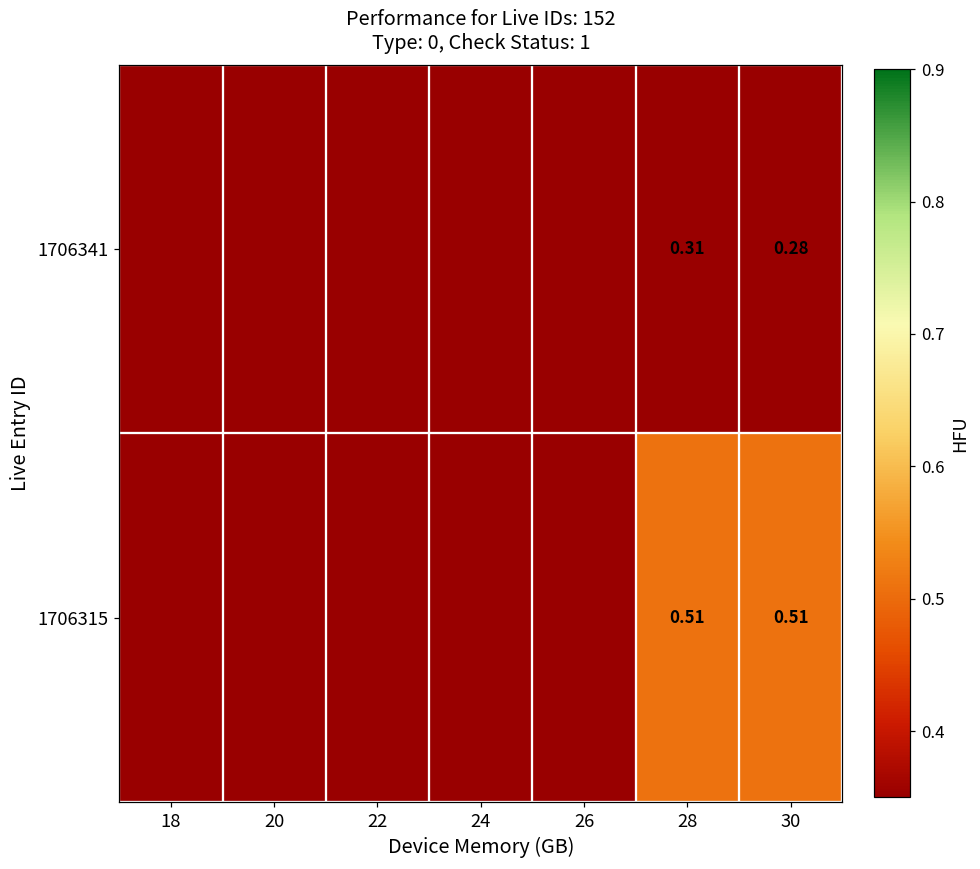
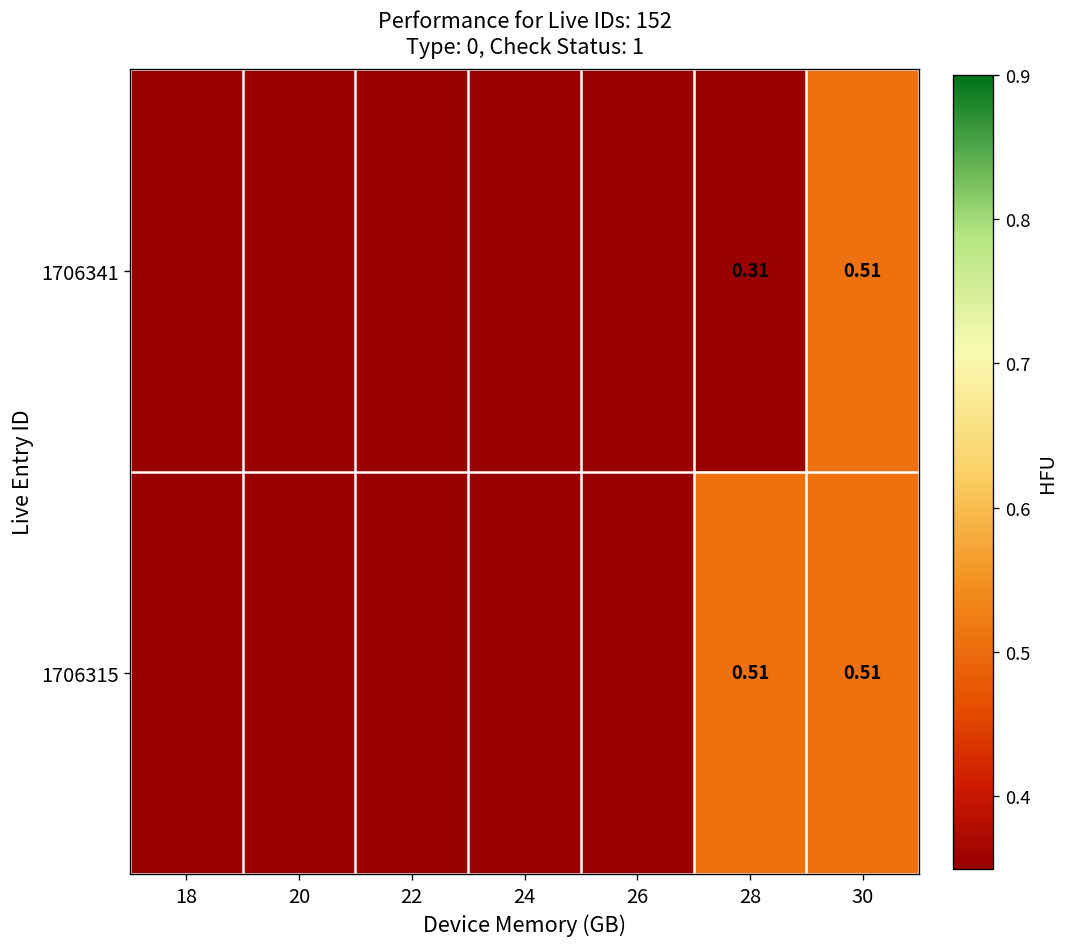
  {
    "1706341": {
      "28": 0.31,
-     "30": 0.28
+     "30": 0.51
    },
    "1706315": {
      "28": 0.51,
      "30": 0.51
    }
  }
